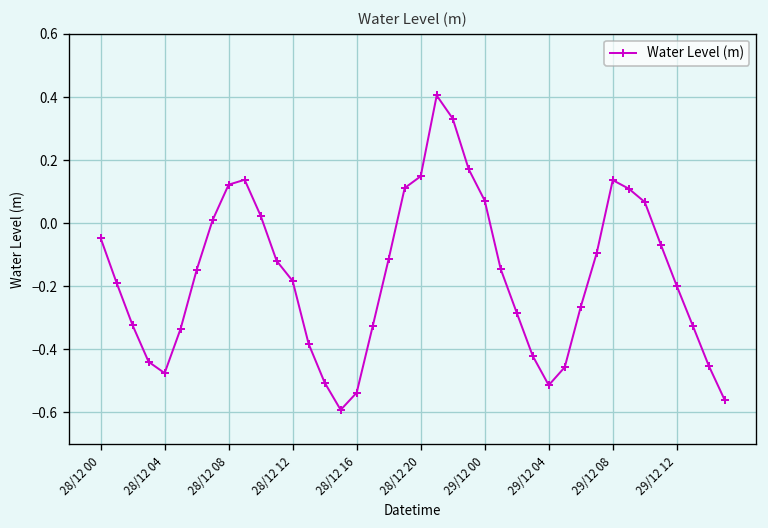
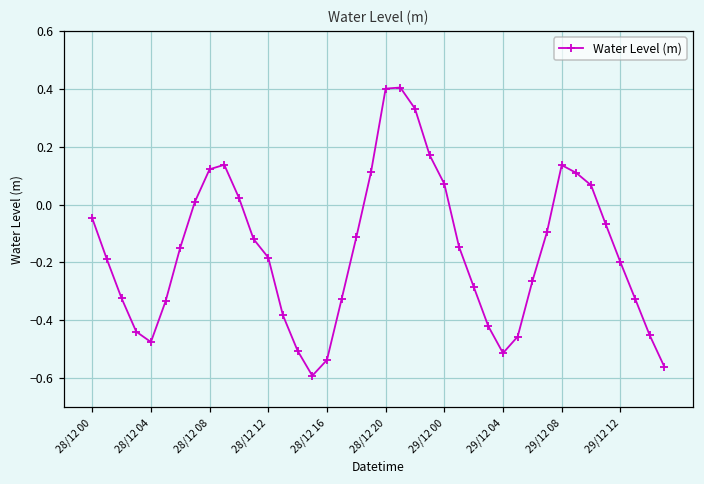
  {
    "28/12 00": -0.05,
    "28/12 04": -0.48,
    "28/12 08": 0.12,
    "28/12 12": -0.18,
    "28/12 16": -0.54,
-   "28/12 20": 0.15,
+   "28/12 20": 0.40,
    "29/12 00": 0.07,
    "29/12 04": -0.51,
    "29/12 08": 0.14,
    "29/12 12": -0.20
  }
